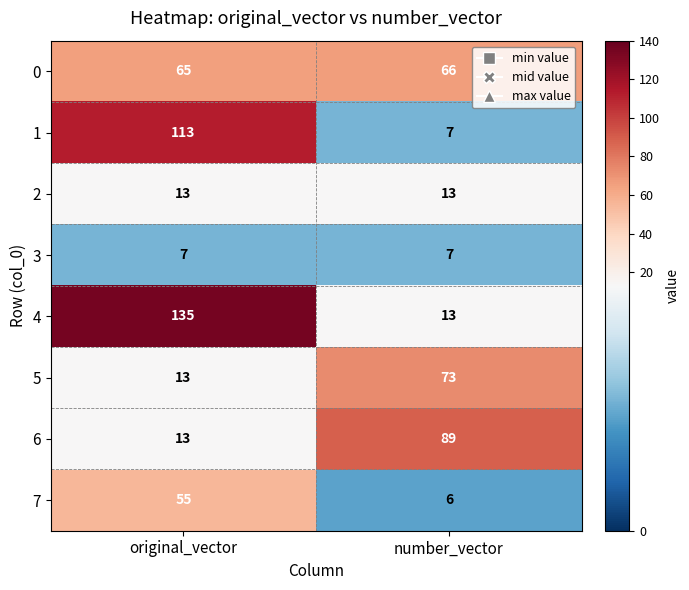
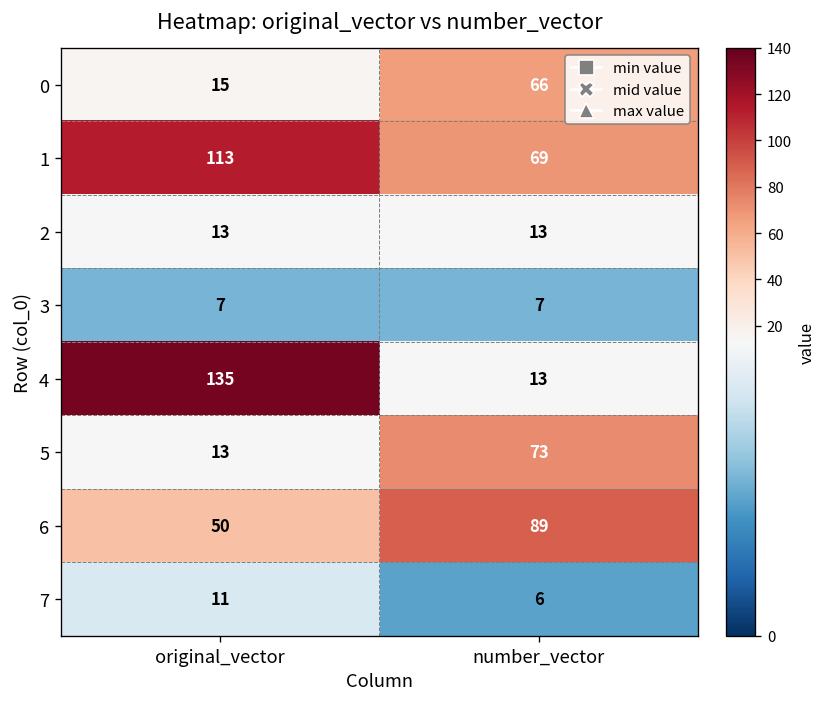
  {
    "0": {
-     "original_vector": 65,
+     "original_vector": 15,
      "number_vector": 66
    },
    "1": {
      "original_vector": 113,
-     "number_vector": 7
+     "number_vector": 69
    },
    "2": {
      "original_vector": 13,
      "number_vector": 13
    },
    "3": {
      "original_vector": 7,
      "number_vector": 7
    },
    "4": {
      "original_vector": 135,
      "number_vector": 13
    },
    "5": {
      "original_vector": 13,
      "number_vector": 73
    },
    "6": {
-     "original_vector": 13,
+     "original_vector": 50,
      "number_vector": 89
    },
    "7": {
-     "original_vector": 55,
+     "original_vector": 11,
      "number_vector": 6
    }
  }
